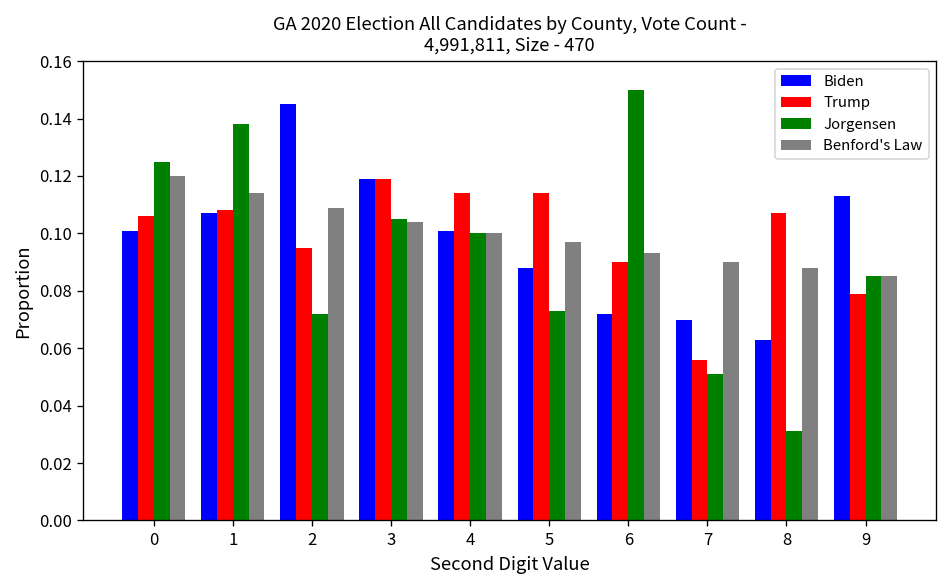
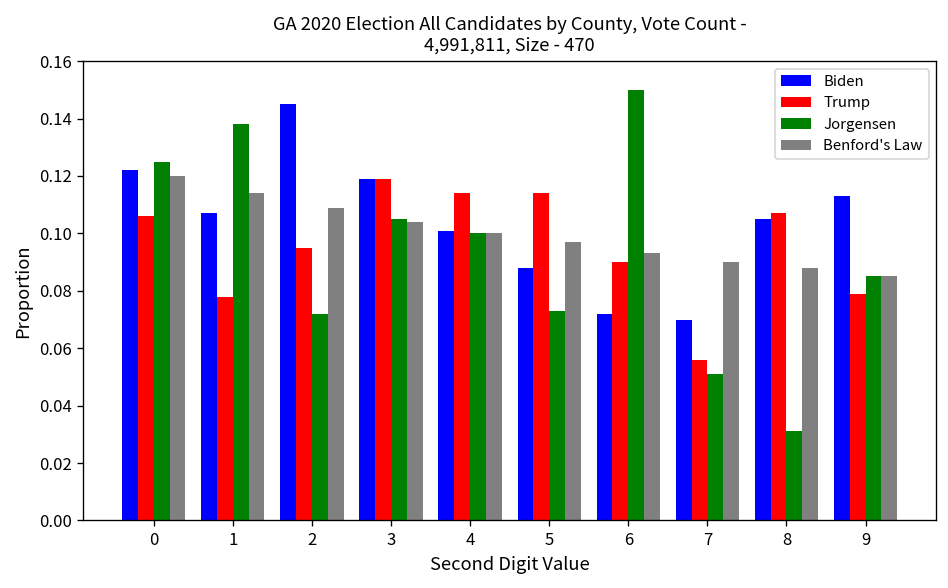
  {
    "Biden": {
-     "0": 0.101,
+     "0": 0.122,
      "1": 0.107,
      "2": 0.145,
      "3": 0.119,
      "4": 0.101,
      "5": 0.088,
      "6": 0.072,
      "7": 0.070,
-     "8": 0.063,
+     "8": 0.105,
      "9": 0.113
    },
    "Trump": {
      "0": 0.106,
-     "1": 0.108,
+     "1": 0.078,
      "2": 0.095,
      "3": 0.119,
      "4": 0.114,
      "5": 0.114,
      "6": 0.090,
      "7": 0.056,
      "8": 0.107,
      "9": 0.079
    },
    "Jorgensen": {
      "0": 0.125,
      "1": 0.138,
      "2": 0.072,
      "3": 0.105,
      "4": 0.100,
      "5": 0.073,
      "6": 0.150,
      "7": 0.051,
      "8": 0.031,
      "9": 0.085
    },
    "Benford's Law": {
      "0": 0.120,
      "1": 0.114,
      "2": 0.109,
      "3": 0.104,
      "4": 0.100,
      "5": 0.097,
      "6": 0.093,
      "7": 0.090,
      "8": 0.088,
      "9": 0.085
    }
  }
